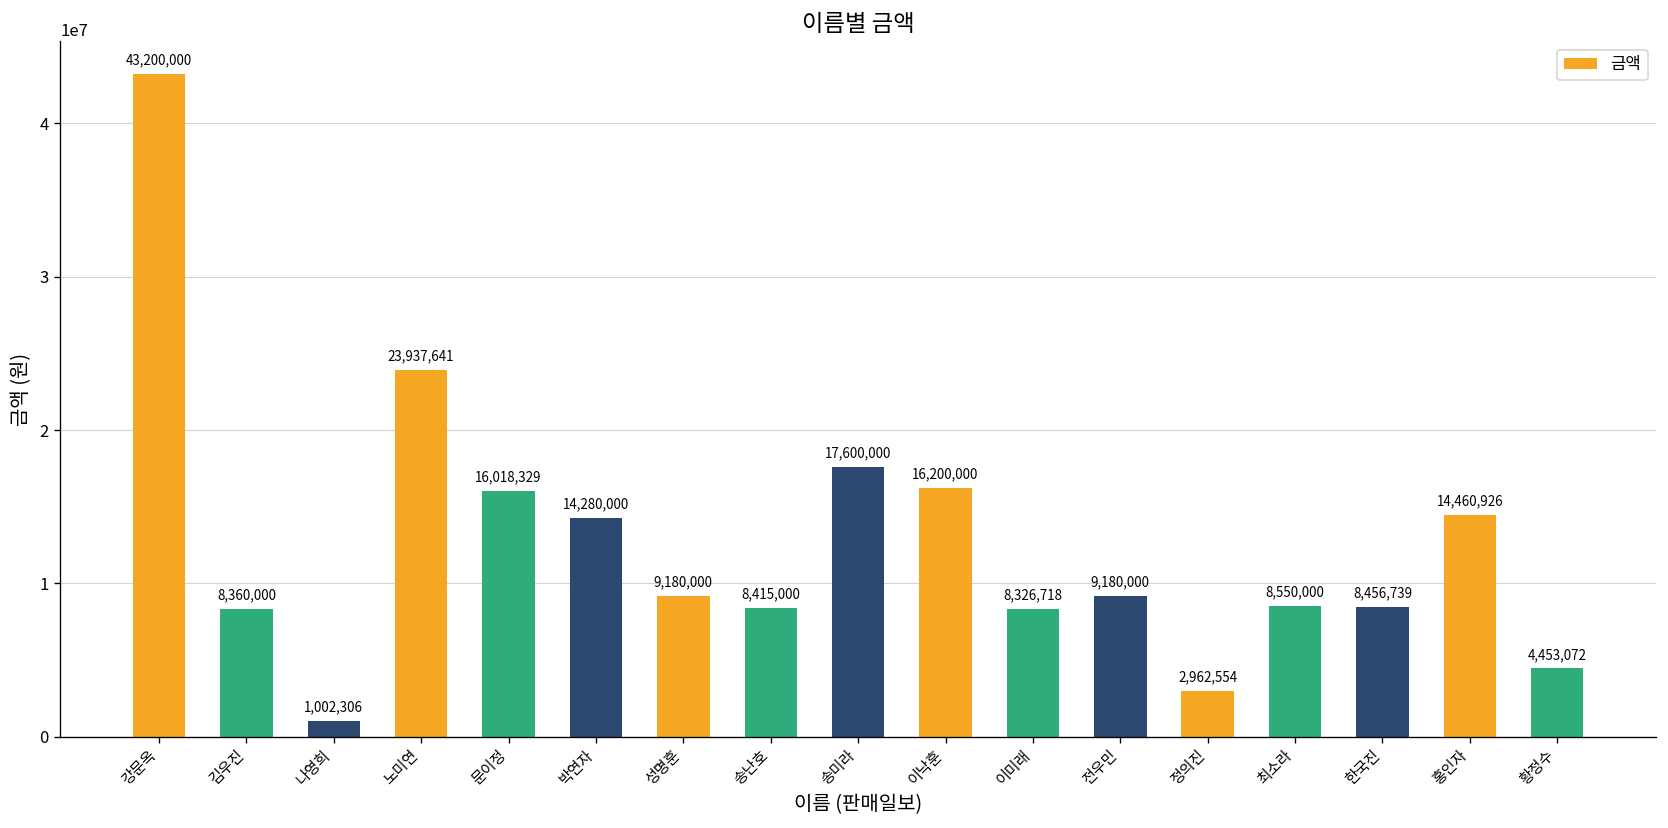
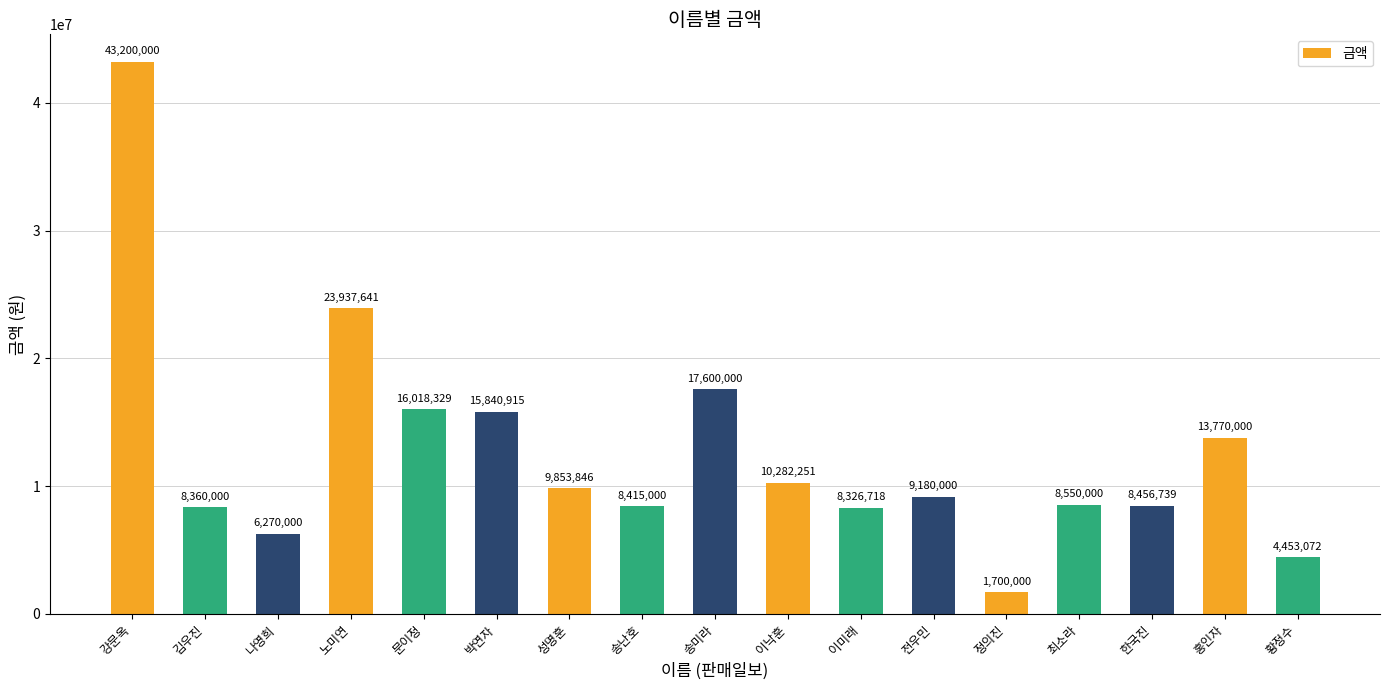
  {
    "강문옥": "43,200,000",
    "김우진": "8,360,000",
-   "나영희": "1,002,306",
+   "나영희": "6,270,000",
    "노미연": "23,937,641",
    "문이정": "16,018,329",
-   "박연자": "14,280,000",
-   "성명훈": "9,180,000",
+   "박연자": "15,840,915",
+   "성명훈": "9,853,846",
    "송난호": "8,415,000",
    "송미라": "17,600,000",
-   "이낙훈": "16,200,000",
+   "이낙훈": "10,282,251",
    "이미래": "8,326,718",
    "전우민": "9,180,000",
-   "정의진": "2,962,554",
+   "정의진": "1,700,000",
    "최소라": "8,550,000",
    "한국진": "8,456,739",
-   "홍인자": "14,460,926",
+   "홍인자": "13,770,000",
    "황정수": "4,453,072"
  }
